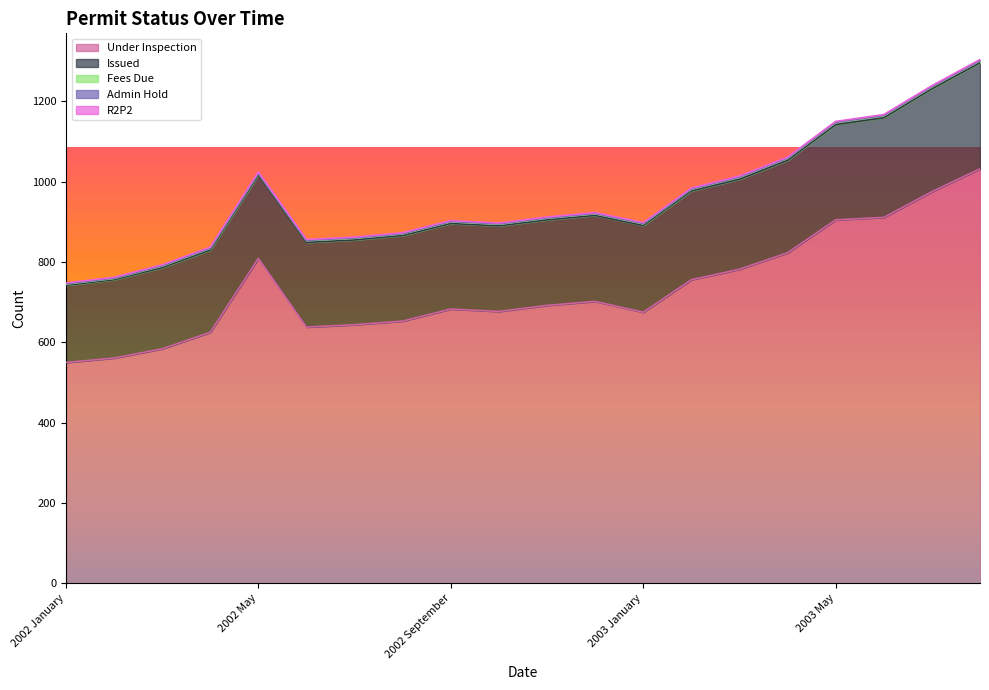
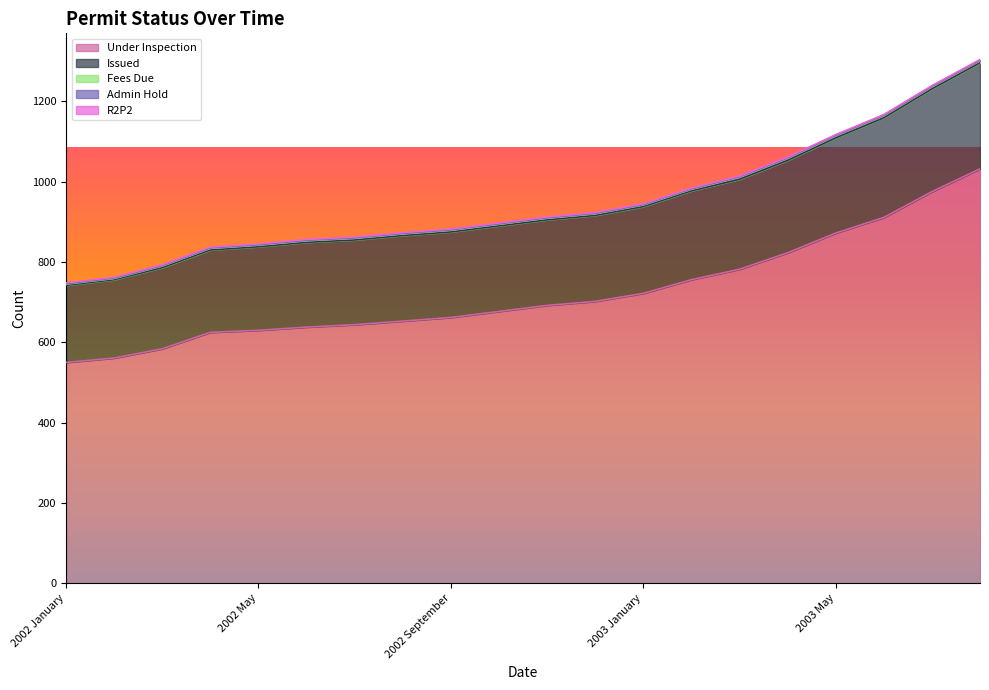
  {
    "Under Inspection": {
      "2002 January": 550,
-     "2002 May": 810,
-     "2002 September": 680,
-     "2003 January": 680,
-     "2003 May": 910
+     "2002 May": 630,
+     "2002 September": 660,
+     "2003 January": 720,
+     "2003 May": 870
    }
  }
